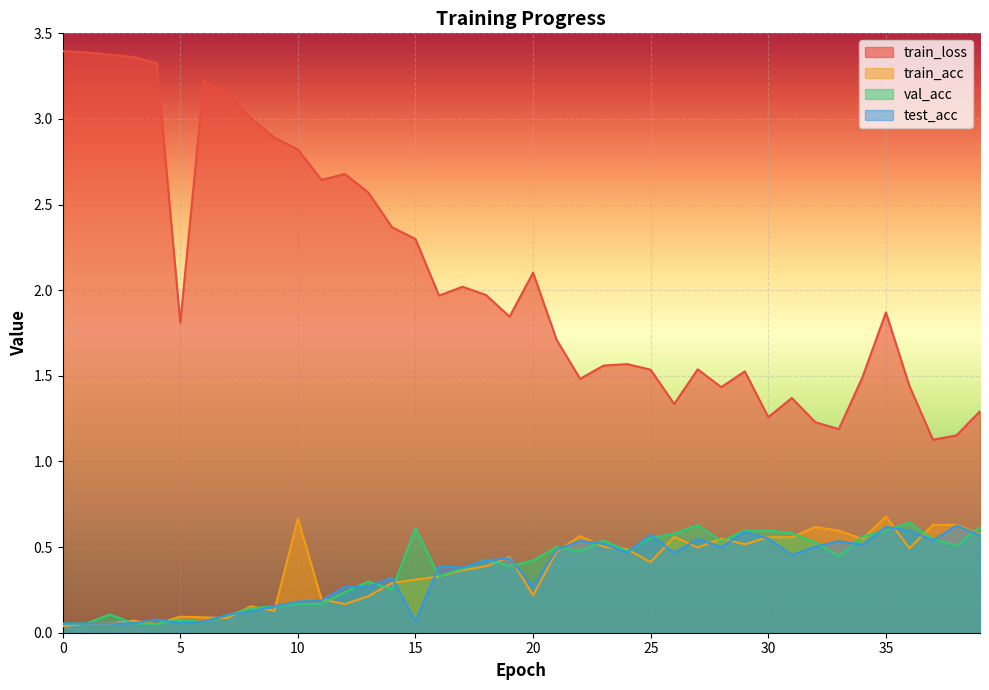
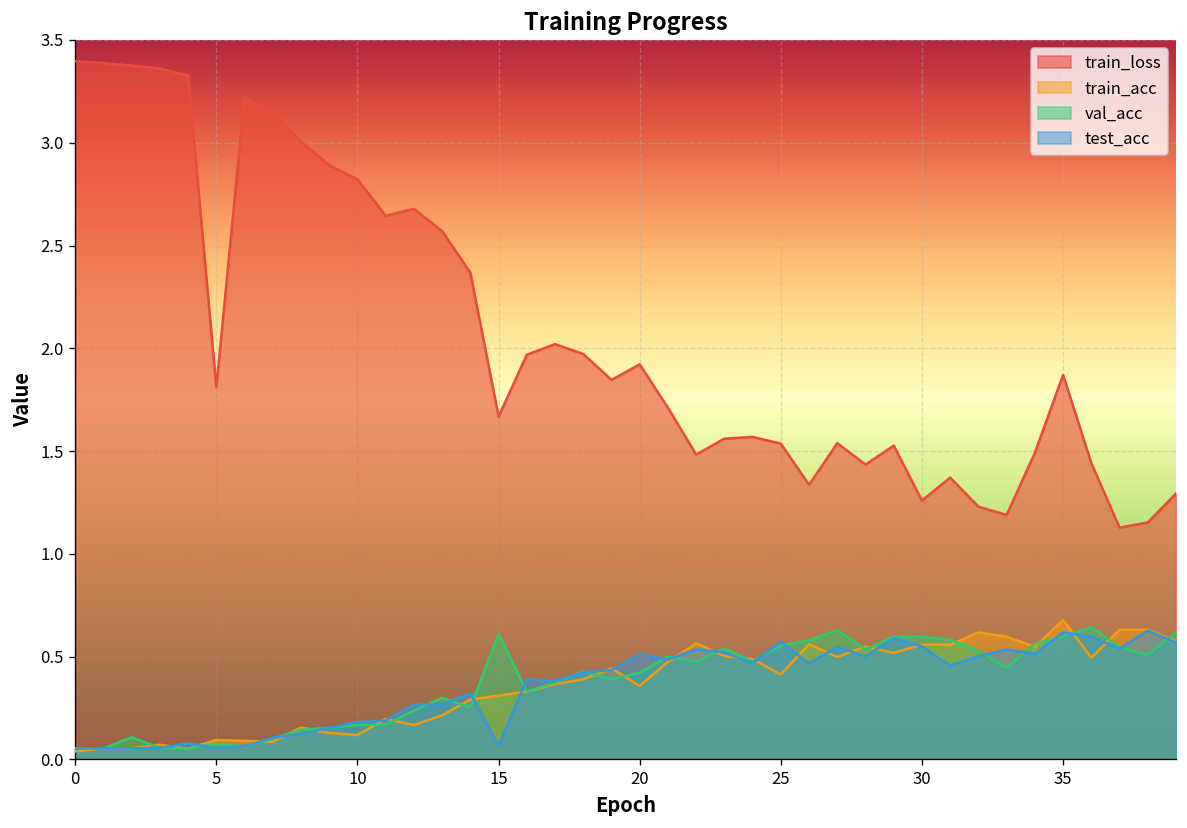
  {
    "train_loss": {
      "0": 3.40,
      "5": 1.81,
      "10": 2.82,
-     "15": 2.30,
-     "20": 2.10,
+     "15": 1.67,
+     "20": 1.92,
      "25": 1.54,
      "30": 1.26,
      "35": 1.87
    },
    "train_acc": {
      "5": 0.09,
-     "10": 0.67,
+     "10": 0.12,
      "15": 0.31,
-     "20": 0.22,
+     "20": 0.36,
      "25": 0.41,
      "35": 0.68
    },
    "val_acc": {
      "5": 0.08,
      "10": 0.17,
      "15": 0.61,
      "20": 0.42,
      "25": 0.55,
      "30": 0.60,
      "35": 0.60
    },
    "test_acc": {
      "5": 0.06,
      "10": 0.18,
      "15": 0.07,
-     "20": 0.27,
+     "20": 0.51,
      "25": 0.57,
      "35": 0.62
    }
  }
